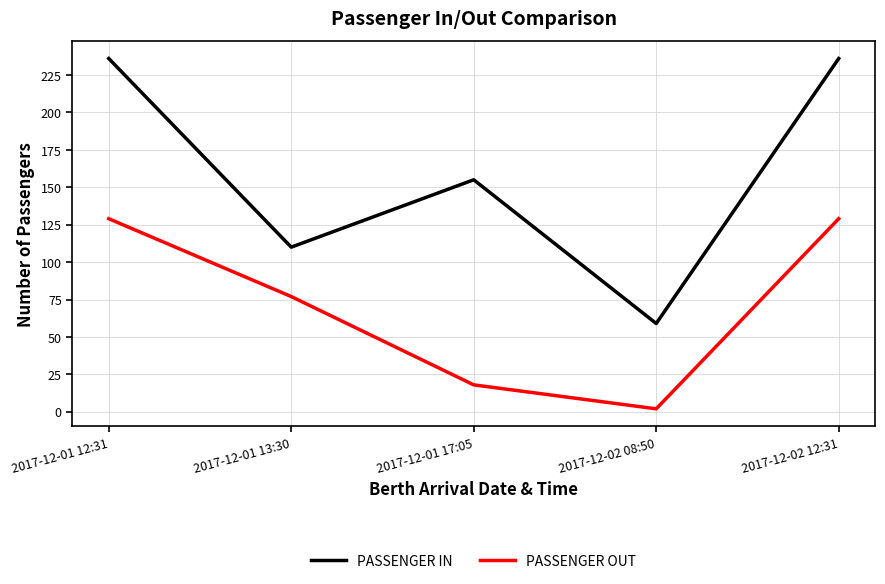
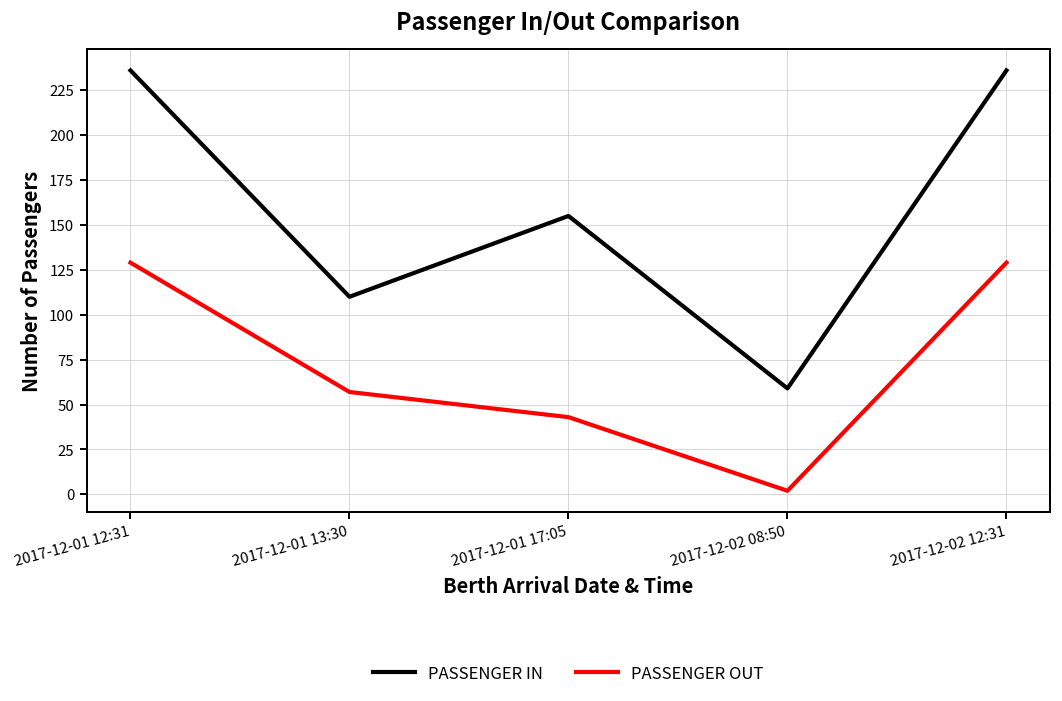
  {
    "PASSENGER IN": {
      "2017-12-01 12:31": 236,
      "2017-12-01 13:30": 110,
      "2017-12-01 17:05": 155,
      "2017-12-02 08:50": 59,
      "2017-12-02 12:31": 236
    },
    "PASSENGER OUT": {
      "2017-12-01 12:31": 129,
-     "2017-12-01 13:30": 77,
-     "2017-12-01 17:05": 18,
+     "2017-12-01 13:30": 57,
+     "2017-12-01 17:05": 43,
      "2017-12-02 08:50": 2,
      "2017-12-02 12:31": 129
    }
  }
